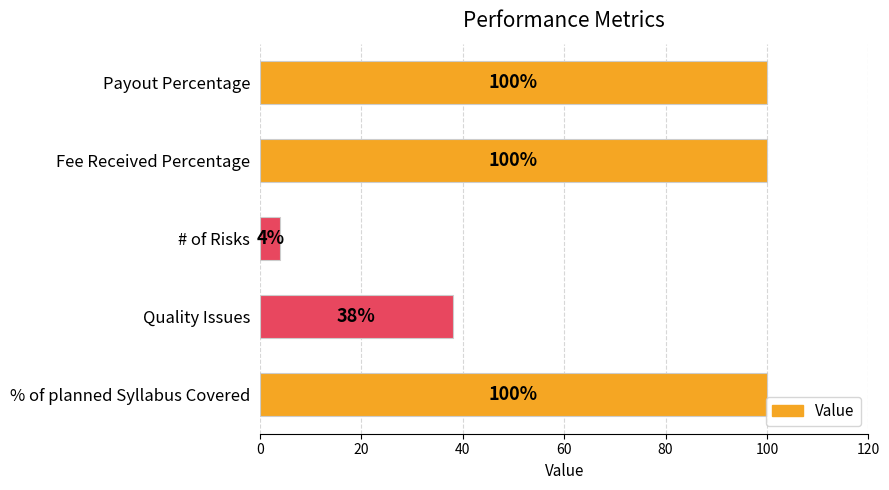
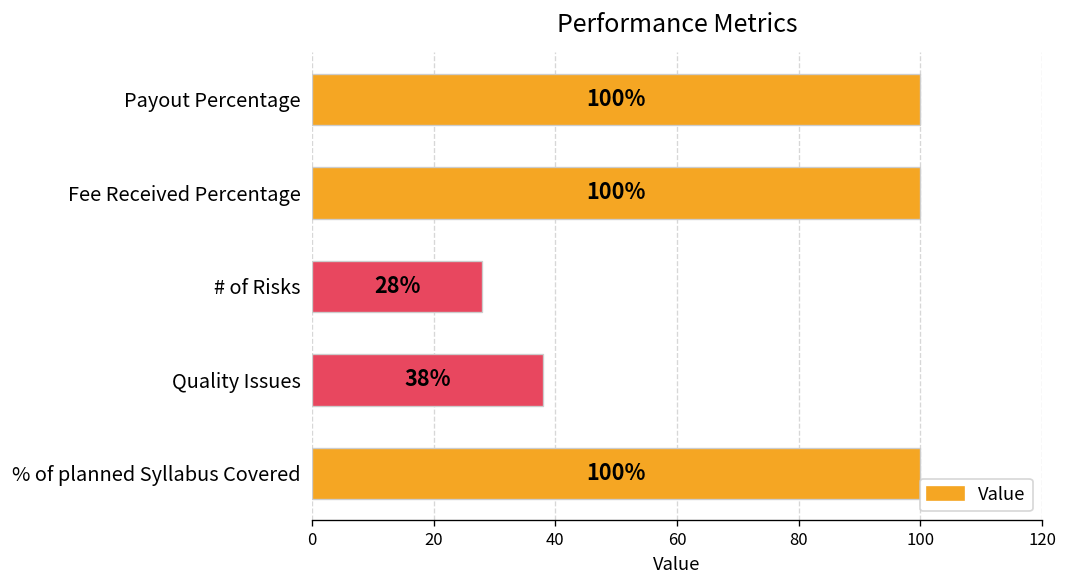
  {
    "Payout Percentage": "100%",
    "Fee Received Percentage": "100%",
-   "# of Risks": "4%",
+   "# of Risks": "28%",
    "Quality Issues": "38%",
    "% of planned Syllabus Covered": "100%"
  }
